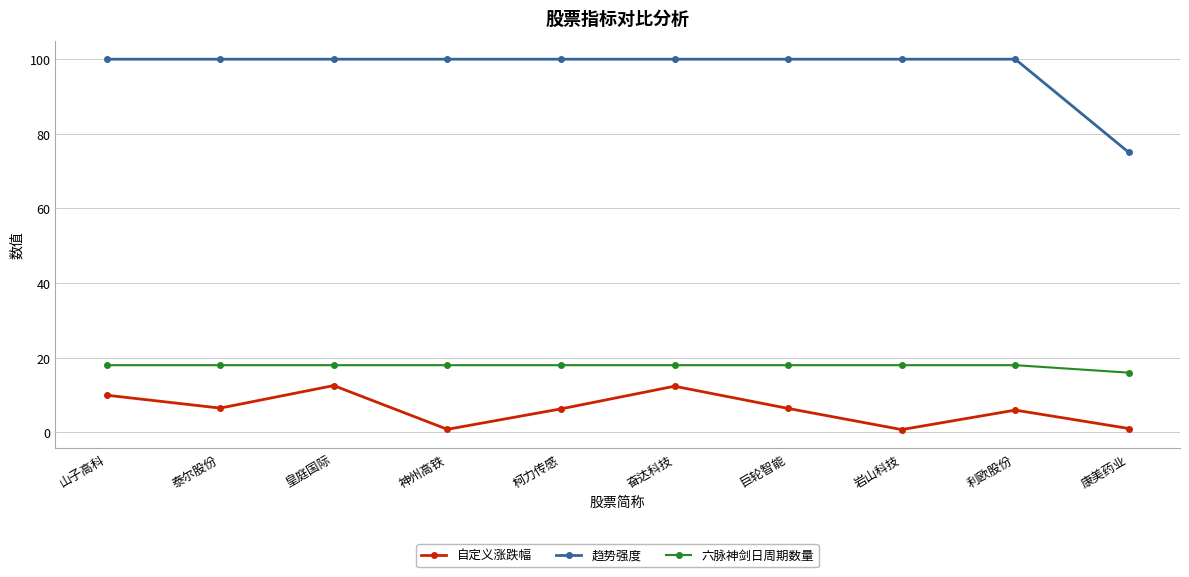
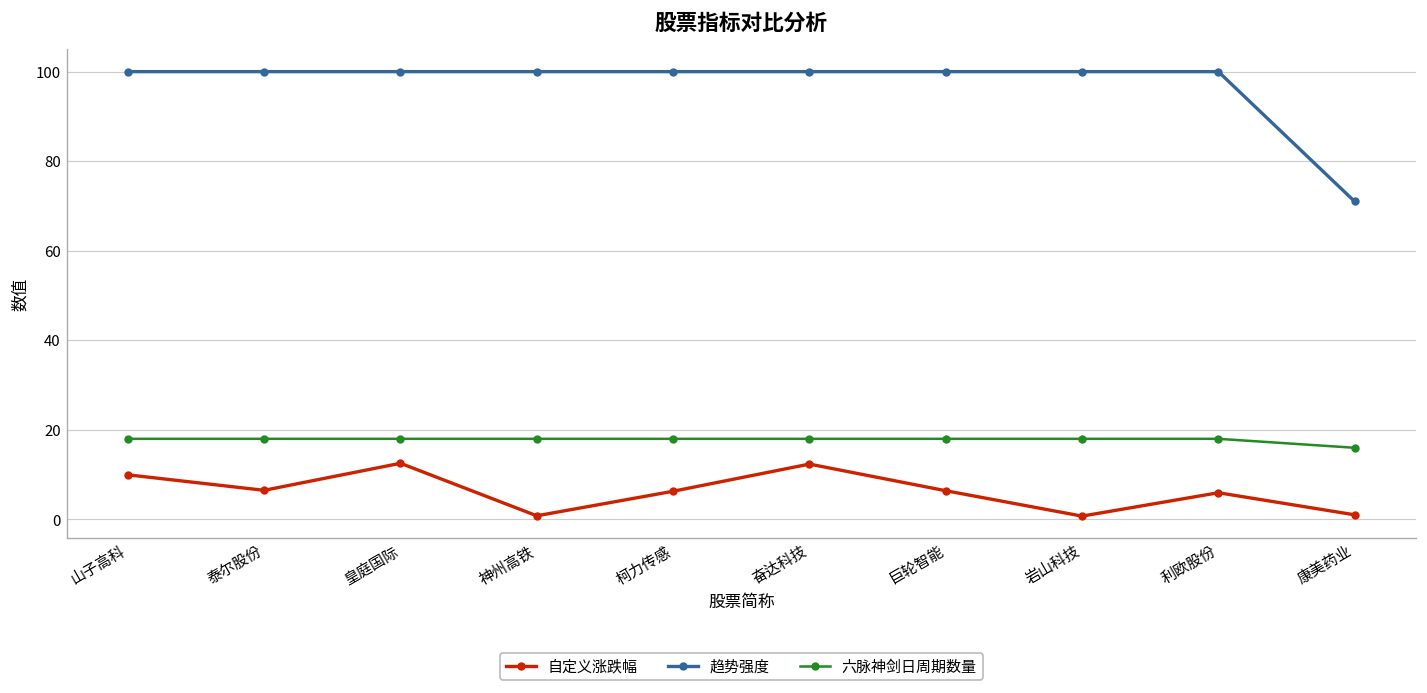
  {
    "自定义涨跌幅": {
      "山子高科": 10,
      "泰尔股份": 7,
      "皇庭国际": 13,
      "神州高铁": 1,
      "柯力传感": 6,
      "奋达科技": 12,
      "巨轮智能": 6,
      "岩山科技": 1,
      "利欧股份": 6,
      "康美药业": 1
    },
    "趋势强度": {
      "山子高科": 100,
      "泰尔股份": 100,
      "皇庭国际": 100,
      "神州高铁": 100,
      "柯力传感": 100,
      "奋达科技": 100,
      "巨轮智能": 100,
      "岩山科技": 100,
      "利欧股份": 100,
-     "康美药业": 75
+     "康美药业": 71
    },
    "六脉神剑日周期数量": {
      "山子高科": 18,
      "泰尔股份": 18,
      "皇庭国际": 18,
      "神州高铁": 18,
      "柯力传感": 18,
      "奋达科技": 18,
      "巨轮智能": 18,
      "岩山科技": 18,
      "利欧股份": 18,
      "康美药业": 16
    }
  }
